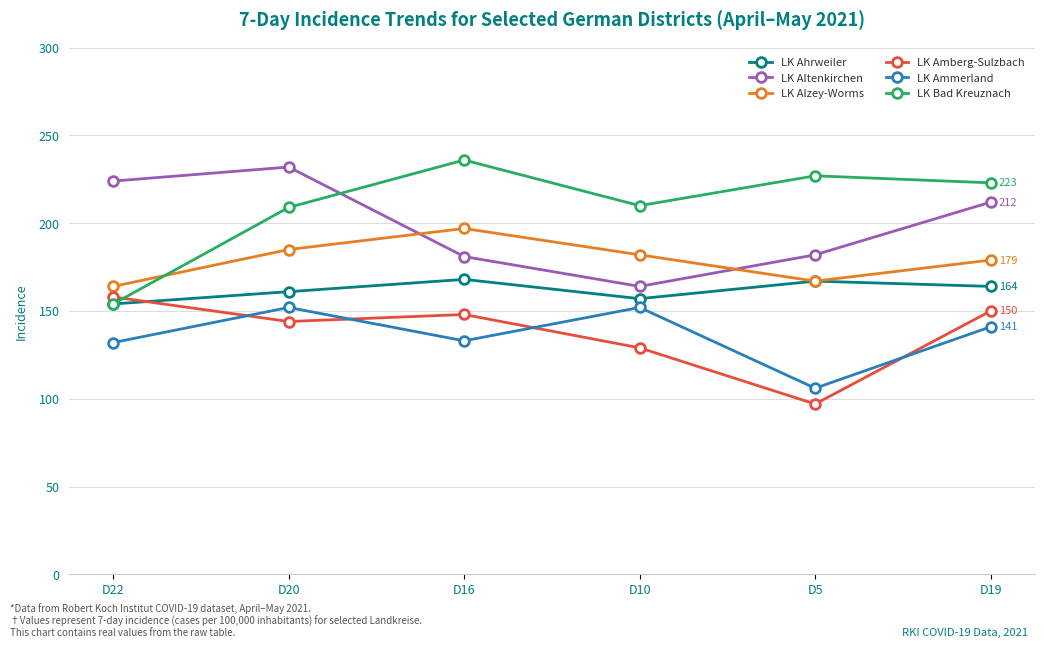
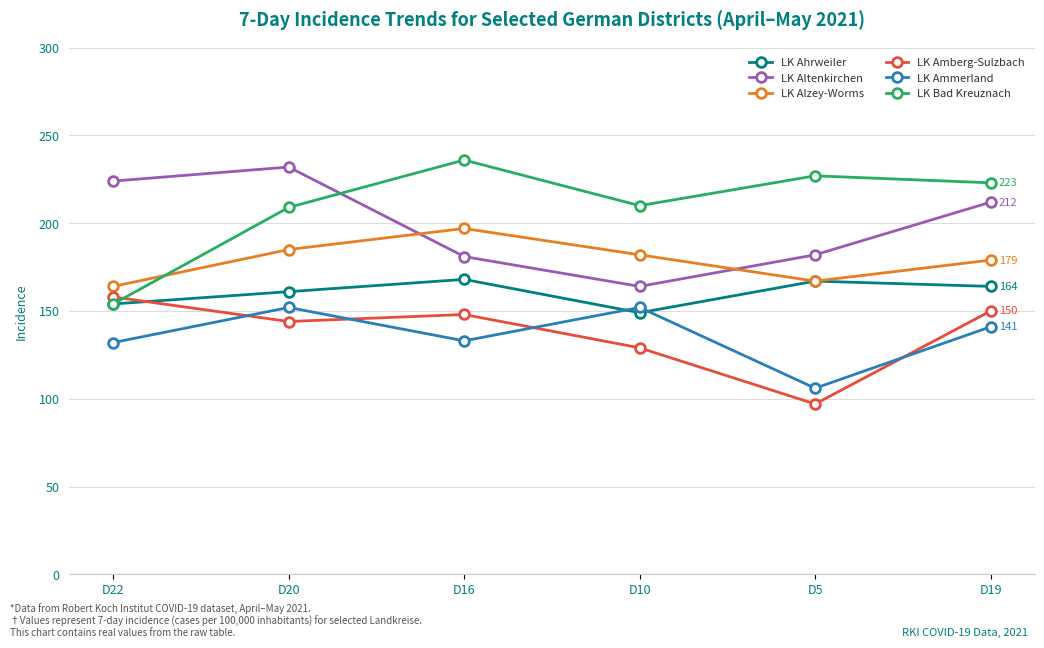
  {
    "LK Ahrweiler": {
      "D20": 161,
      "D16": 168,
-     "D10": 157
+     "D10": 149
    },
    "LK Altenkirchen": {
      "D19": 212
    },
    "LK Ammerland": {
      "D19": 141
    },
    "LK Bad Kreuznach": {
      "D19": 223
    }
  }
